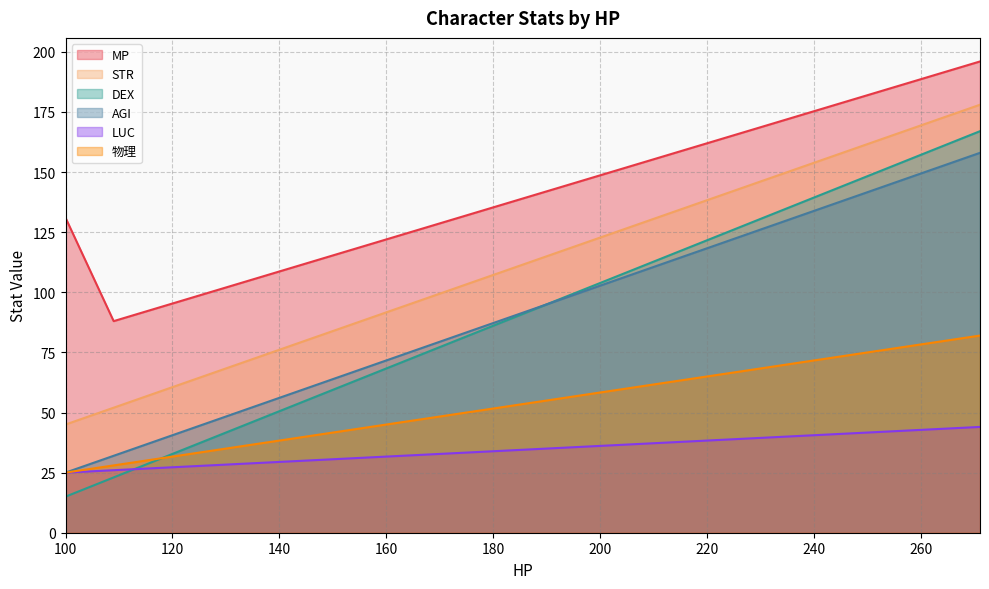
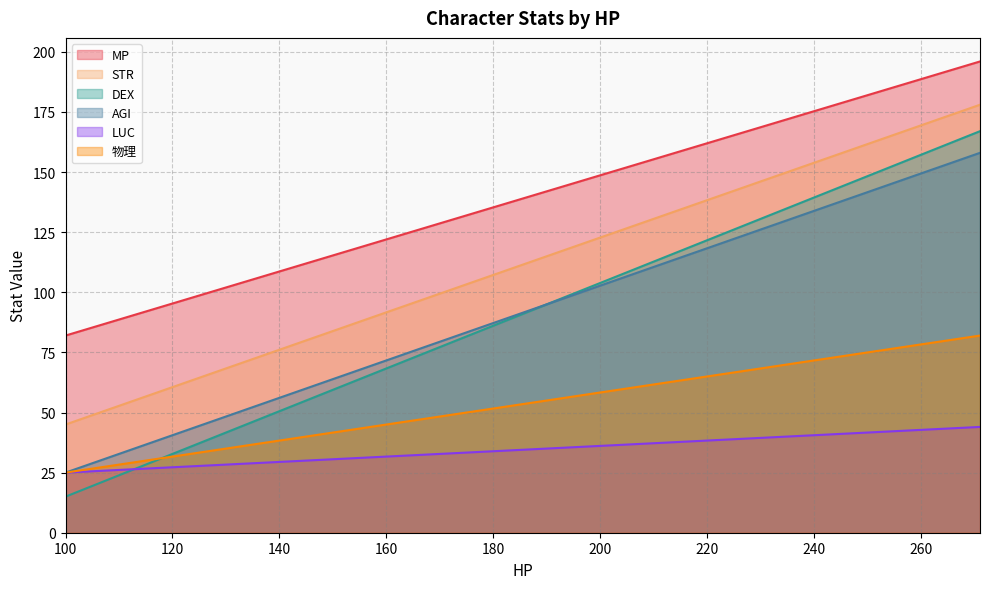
  {
    "MP": {
-     "100": 131
+     "100": 82
    },
    "STR": {
      "100": 45
    }
  }
